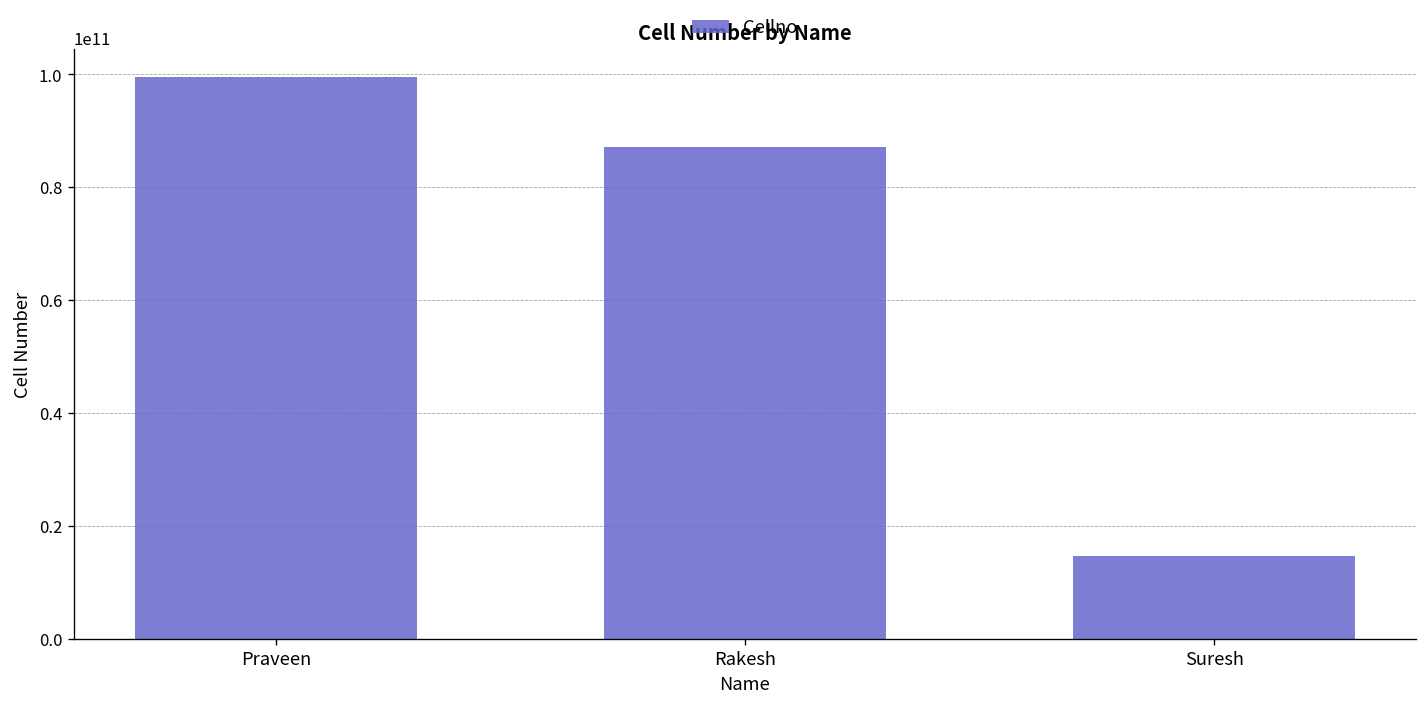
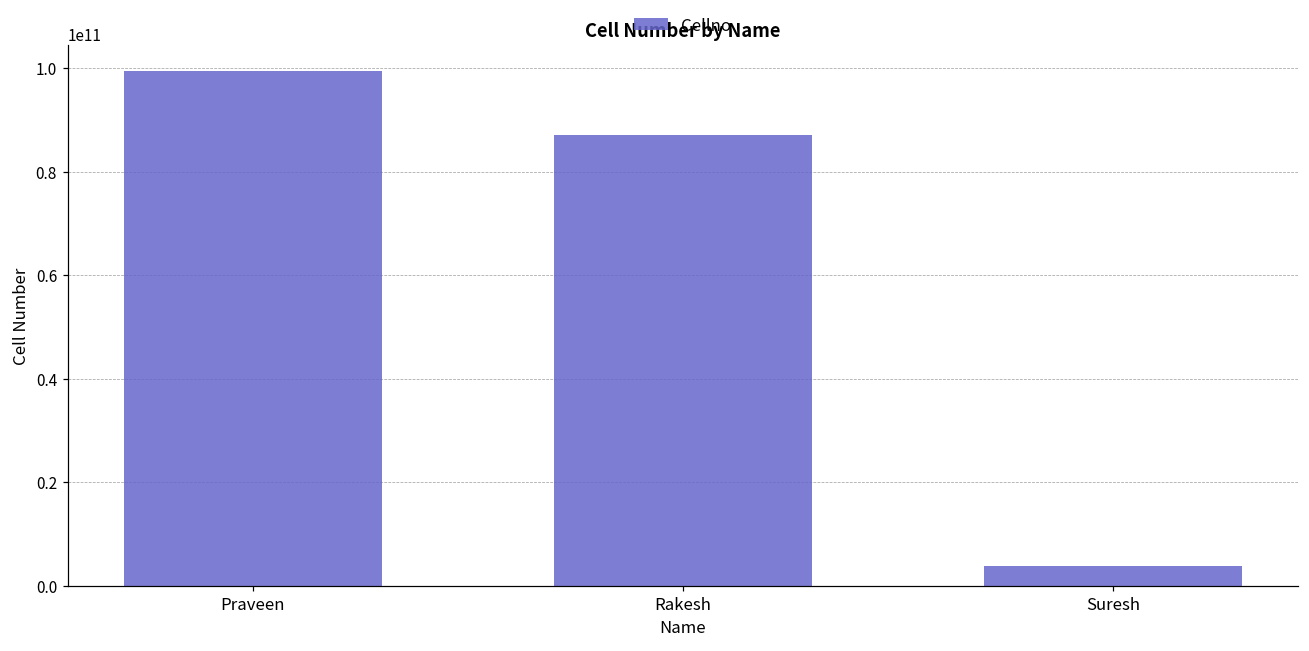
  {
    "Praveen": 99000000000,
    "Rakesh": 87000000000,
-   "Suresh": 15000000000
+   "Suresh": 4000000000
  }
